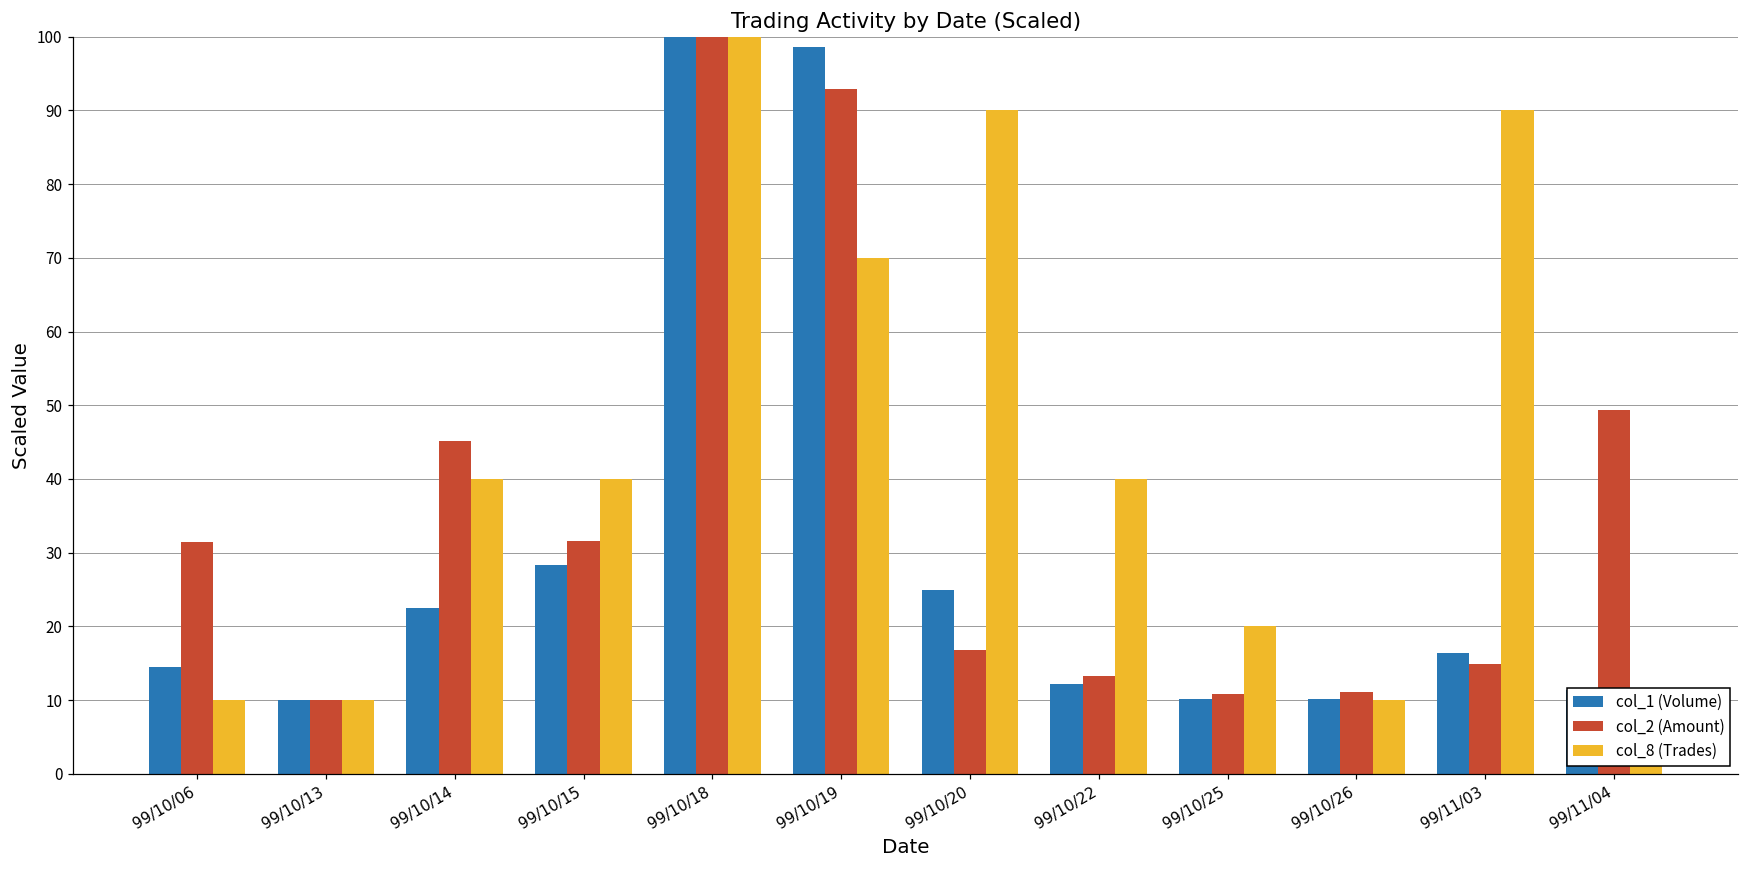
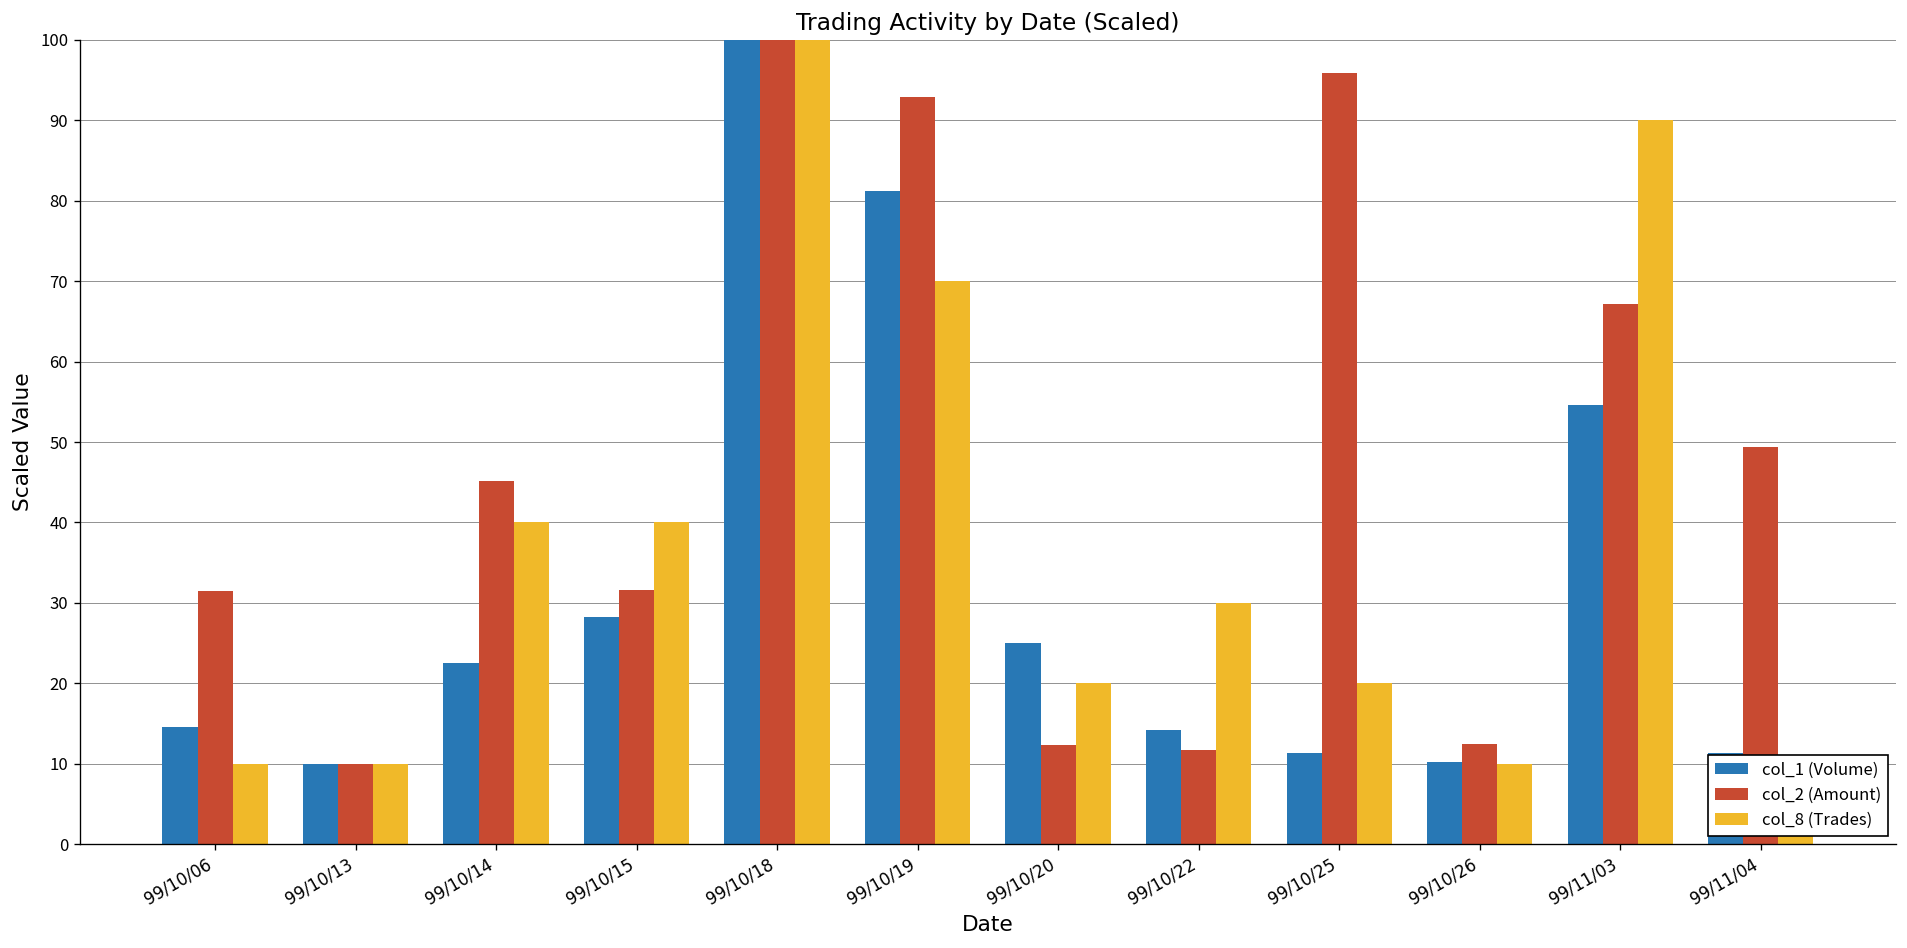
  {
    "col_1 (Volume)": {
      "99/10/06": 15,
      "99/10/13": 10,
      "99/10/14": 22,
      "99/10/15": 28,
      "99/10/18": 100,
-     "99/10/19": 99,
+     "99/10/19": 81,
      "99/10/20": 25,
-     "99/10/22": 12,
-     "99/10/25": 10,
+     "99/10/22": 14,
+     "99/10/25": 11,
      "99/10/26": 10,
-     "99/11/03": 16,
+     "99/11/03": 55,
      "99/11/04": 11
    },
    "col_2 (Amount)": {
      "99/10/06": 32,
      "99/10/13": 10,
      "99/10/14": 45,
      "99/10/15": 32,
      "99/10/18": 100,
      "99/10/19": 93,
-     "99/10/20": 17,
-     "99/10/22": 13,
-     "99/10/25": 11,
-     "99/10/26": 11,
-     "99/11/03": 15,
+     "99/10/20": 12,
+     "99/10/22": 12,
+     "99/10/25": 96,
+     "99/10/26": 12,
+     "99/11/03": 67,
      "99/11/04": 49
    },
    "col_8 (Trades)": {
      "99/10/06": 10,
      "99/10/13": 10,
      "99/10/14": 40,
      "99/10/15": 40,
      "99/10/18": 100,
      "99/10/19": 70,
-     "99/10/20": 90,
-     "99/10/22": 40,
+     "99/10/20": 20,
+     "99/10/22": 30,
      "99/10/25": 20,
      "99/10/26": 10,
      "99/11/03": 90
    }
  }
